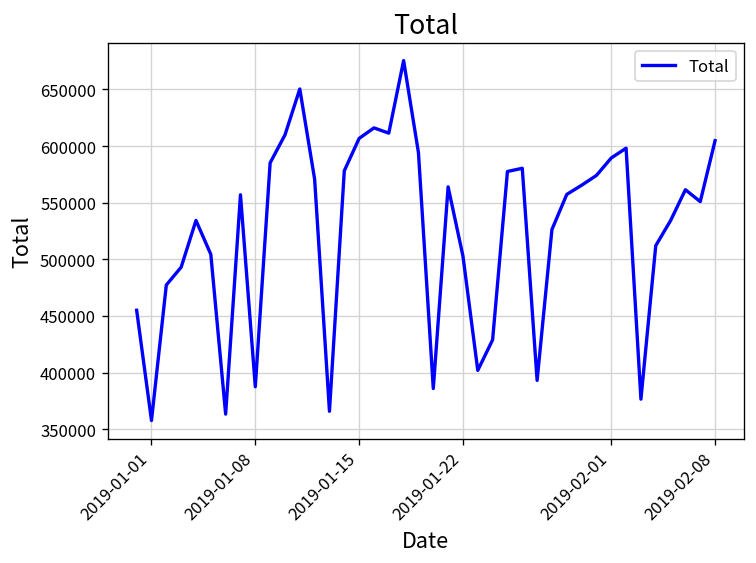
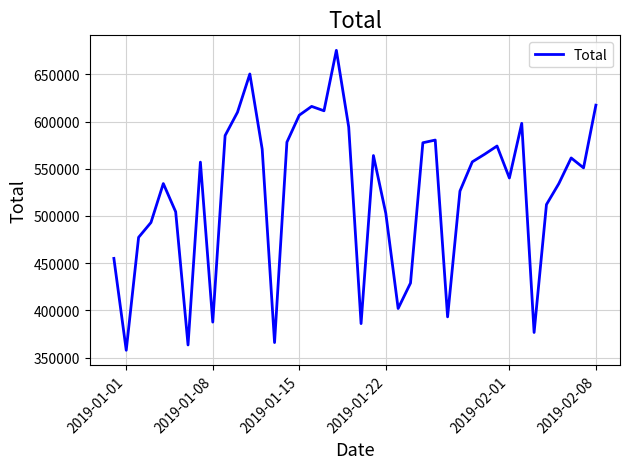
  {
    "2019-01-01": 360000,
    "2019-01-08": 390000,
    "2019-01-15": 610000,
    "2019-01-22": 500000,
-   "2019-02-01": 590000,
-   "2019-02-08": 600000
+   "2019-02-01": 540000,
+   "2019-02-08": 620000
  }
